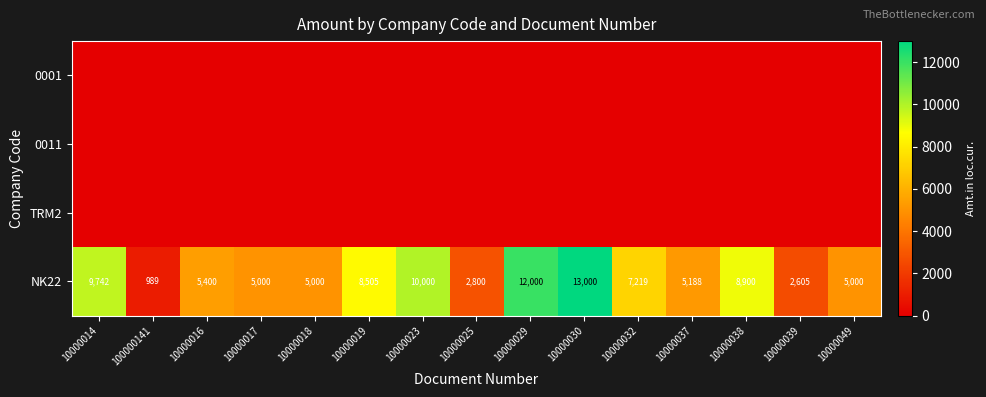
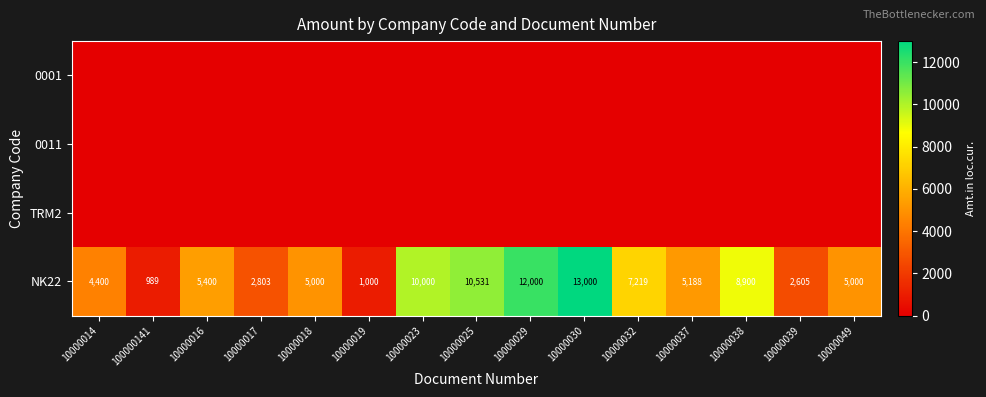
  {
    "NK22": {
-     "10000014": "9,742",
+     "10000014": "4,400",
      "100000141": "989",
      "10000016": "5,400",
-     "10000017": "5,000",
+     "10000017": "2,803",
      "10000018": "5,000",
-     "10000019": "8,505",
+     "10000019": "1,000",
      "10000023": "10,000",
-     "10000025": "2,800",
+     "10000025": "10,531",
      "10000029": "12,000",
      "10000030": "13,000",
      "10000032": "7,219",
      "10000037": "5,188",
      "10000038": "8,900",
      "10000039": "2,605",
      "10000049": "5,000"
    }
  }
